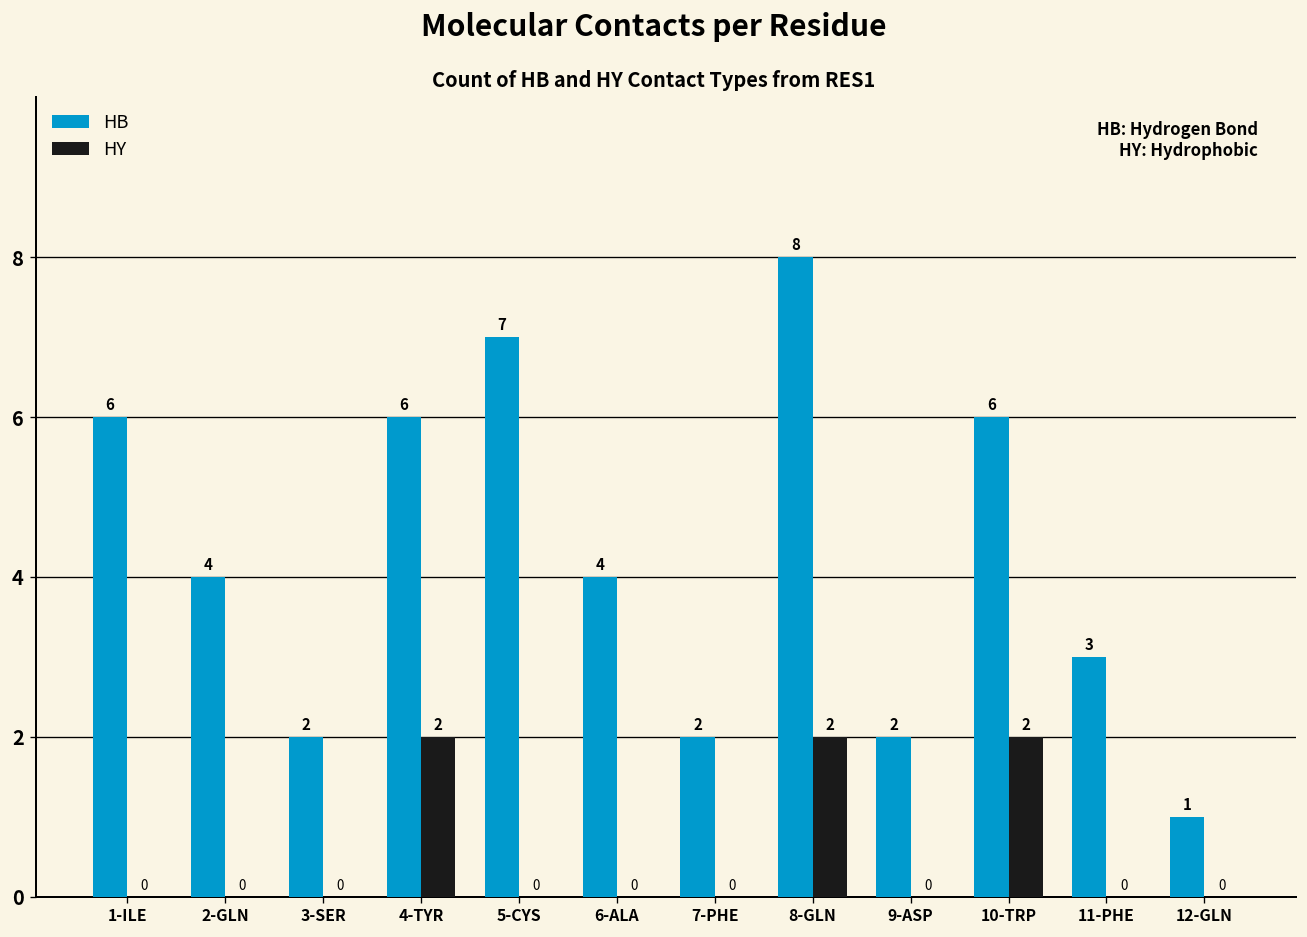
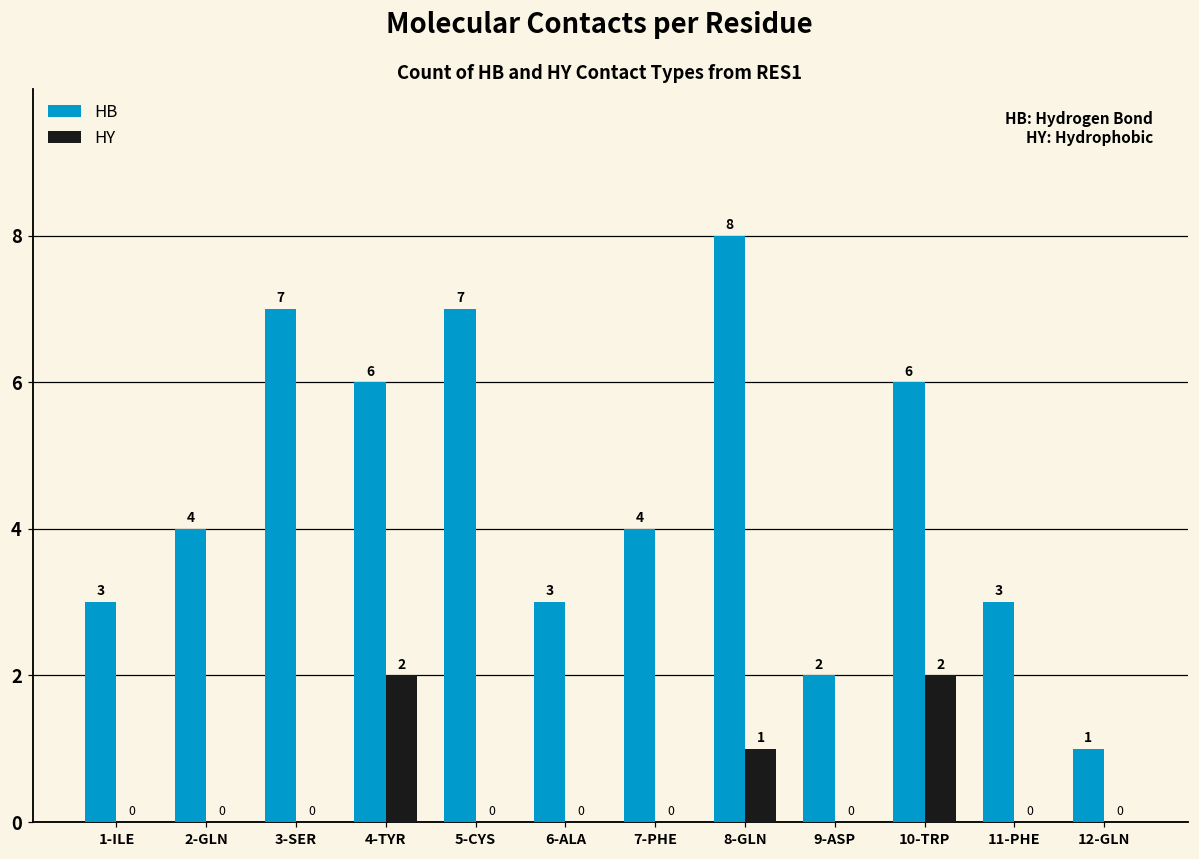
  {
    "HB": {
-     "1-ILE": 6,
+     "1-ILE": 3,
      "2-GLN": 4,
-     "3-SER": 2,
+     "3-SER": 7,
      "4-TYR": 6,
      "5-CYS": 7,
-     "6-ALA": 4,
-     "7-PHE": 2,
+     "6-ALA": 3,
+     "7-PHE": 4,
      "8-GLN": 8,
      "9-ASP": 2,
      "10-TRP": 6,
      "11-PHE": 3,
      "12-GLN": 1
    },
    "HY": {
      "1-ILE": 0,
      "2-GLN": 0,
      "3-SER": 0,
      "4-TYR": 2,
      "5-CYS": 0,
      "6-ALA": 0,
      "7-PHE": 0,
-     "8-GLN": 2,
+     "8-GLN": 1,
      "9-ASP": 0,
      "10-TRP": 2,
      "11-PHE": 0,
      "12-GLN": 0
    }
  }
